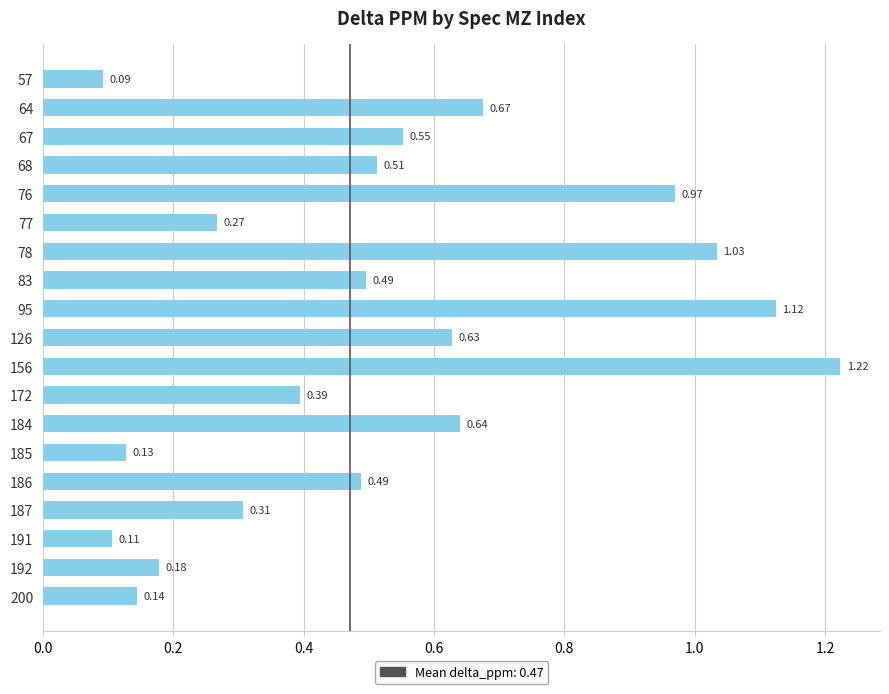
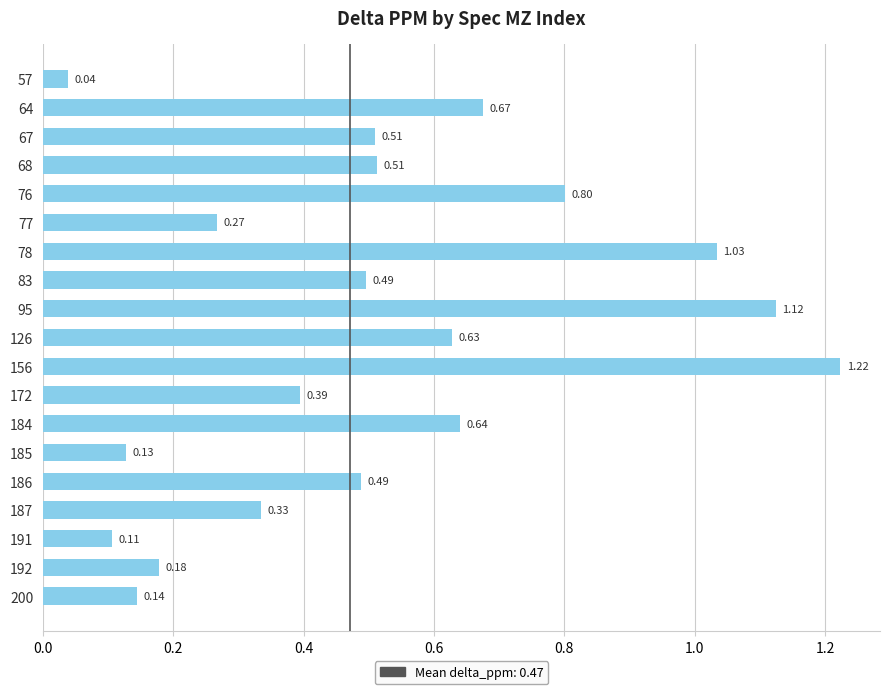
  {
-   "57": 0.09,
+   "57": 0.04,
    "64": 0.67,
-   "67": 0.55,
+   "67": 0.51,
    "68": 0.51,
-   "76": 0.97,
+   "76": 0.80,
    "77": 0.27,
    "78": 1.03,
    "83": 0.49,
    "95": 1.12,
    "126": 0.63,
    "156": 1.22,
    "172": 0.39,
    "184": 0.64,
    "185": 0.13,
    "186": 0.49,
-   "187": 0.31,
+   "187": 0.33,
    "191": 0.11,
    "192": 0.18,
    "200": 0.14
  }
